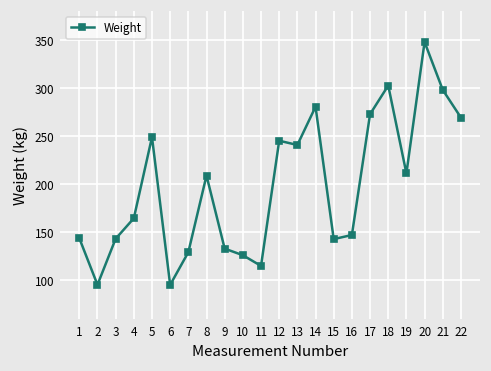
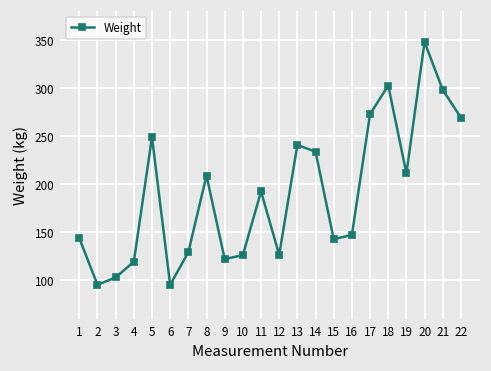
  {
    "1": 140,
    "2": 100,
-   "3": 140,
-   "4": 160,
+   "3": 100,
+   "4": 120,
    "5": 250,
    "6": 100,
    "7": 130,
    "8": 210,
-   "9": 130,
+   "9": 120,
    "10": 130,
-   "11": 120,
-   "12": 250,
+   "11": 190,
+   "12": 130,
    "13": 240,
-   "14": 280,
+   "14": 230,
    "15": 140,
    "16": 150,
    "17": 270,
    "18": 300,
    "19": 210,
    "20": 350,
    "21": 300,
    "22": 270
  }
